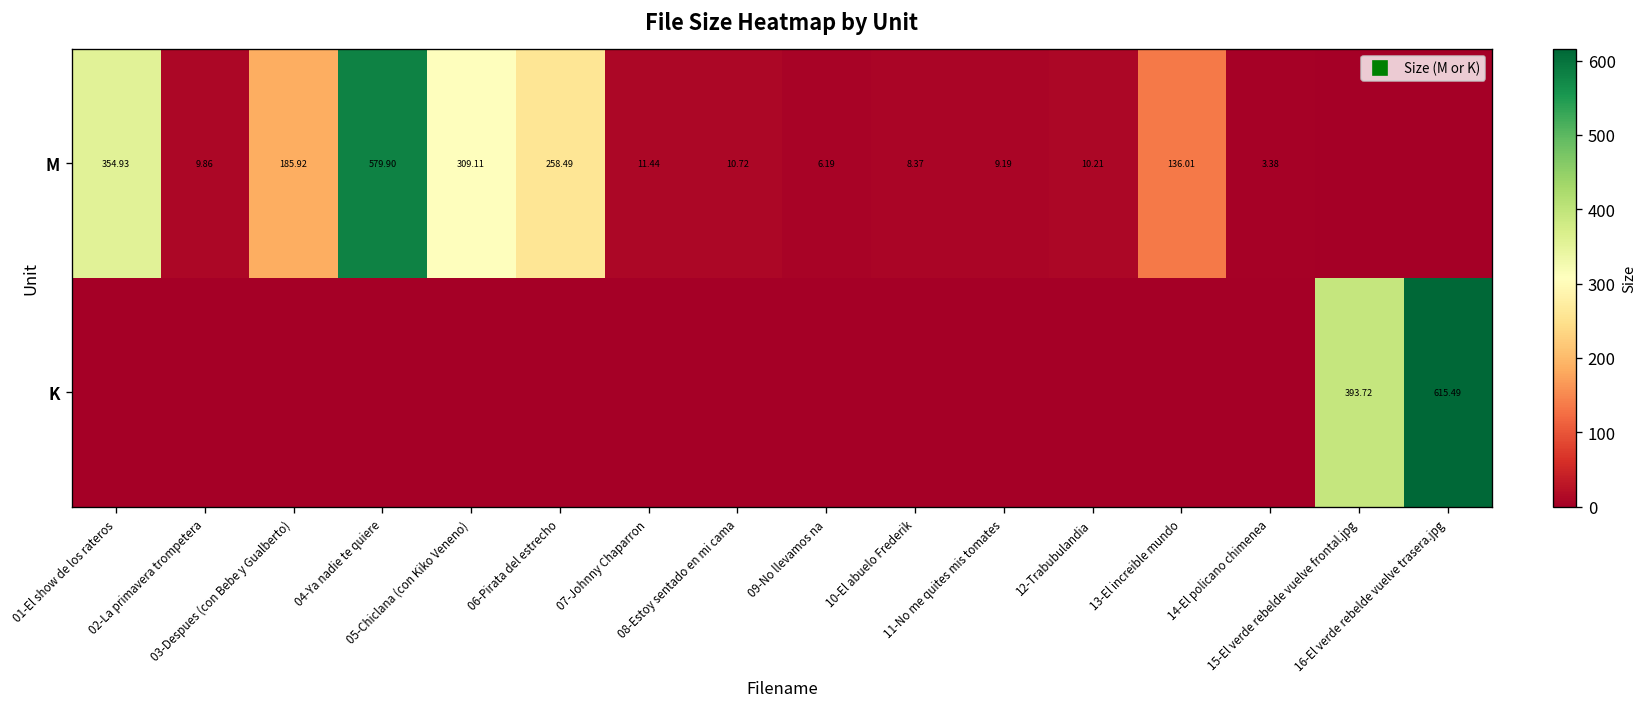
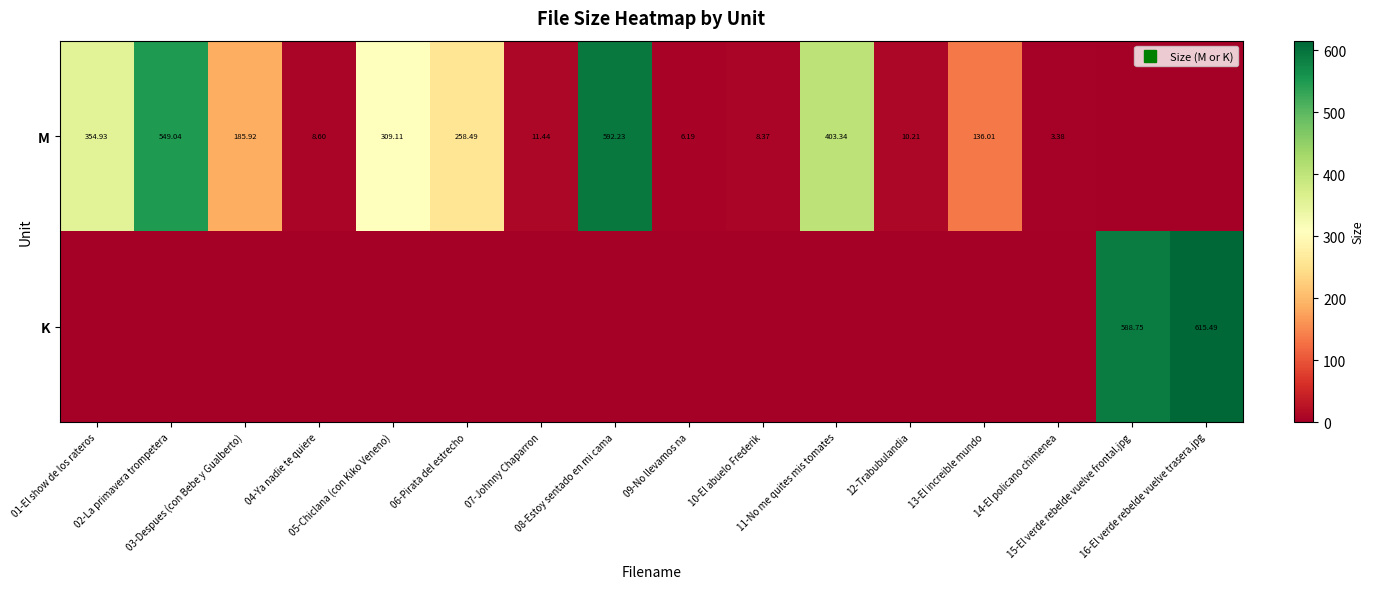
  {
    "M": {
      "01-El show de los rateros": 354.93,
-     "02-La primavera trompetera": 9.86,
+     "02-La primavera trompetera": 549.04,
      "03-Despues (con Bebe y Gualberto)": 185.92,
-     "04-Ya nadie te quiere": 579.90,
+     "04-Ya nadie te quiere": 8.60,
      "05-Chiclana (con Kiko Veneno)": 309.11,
      "06-Pirata del estrecho": 258.49,
      "07-Johnny Chaparron": 11.44,
-     "08-Estoy sentado en mi cama": 10.72,
+     "08-Estoy sentado en mi cama": 592.23,
      "09-No llevamos na": 6.19,
      "10-El abuelo Frederik": 8.37,
-     "11-No me quites mis tomates": 9.19,
+     "11-No me quites mis tomates": 403.34,
      "12-Trabubulandia": 10.21,
      "13-El increible mundo": 136.01,
      "14-El policano chimenea": 3.38
    },
    "K": {
-     "15-El verde rebelde vuelve frontal.jpg": 393.72,
+     "15-El verde rebelde vuelve frontal.jpg": 588.75,
      "16-El verde rebelde vuelve trasera.jpg": 615.49
    }
  }
